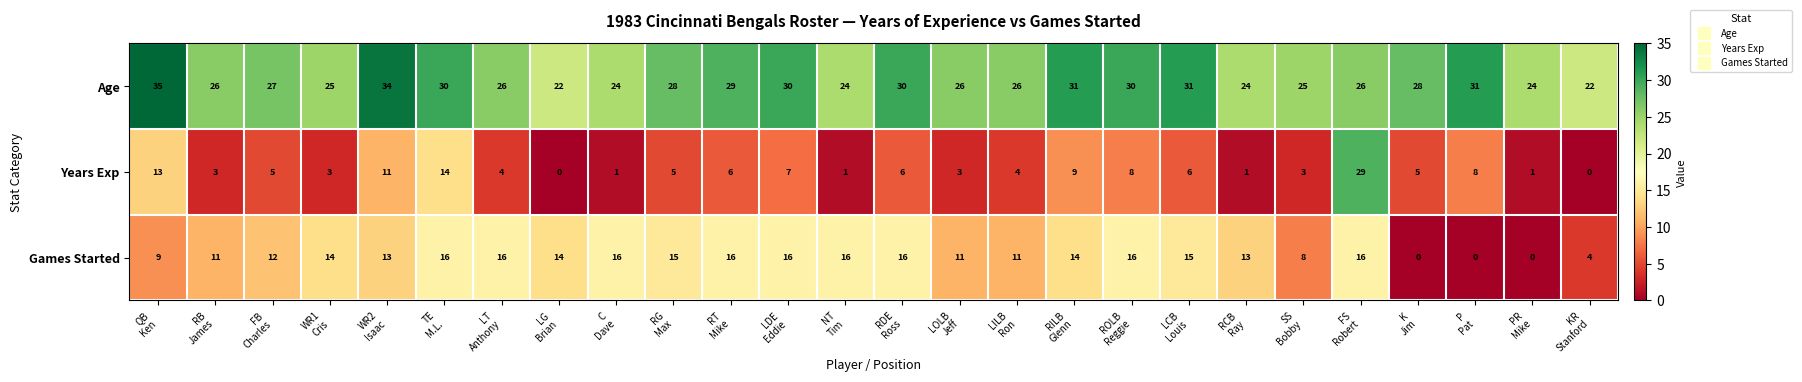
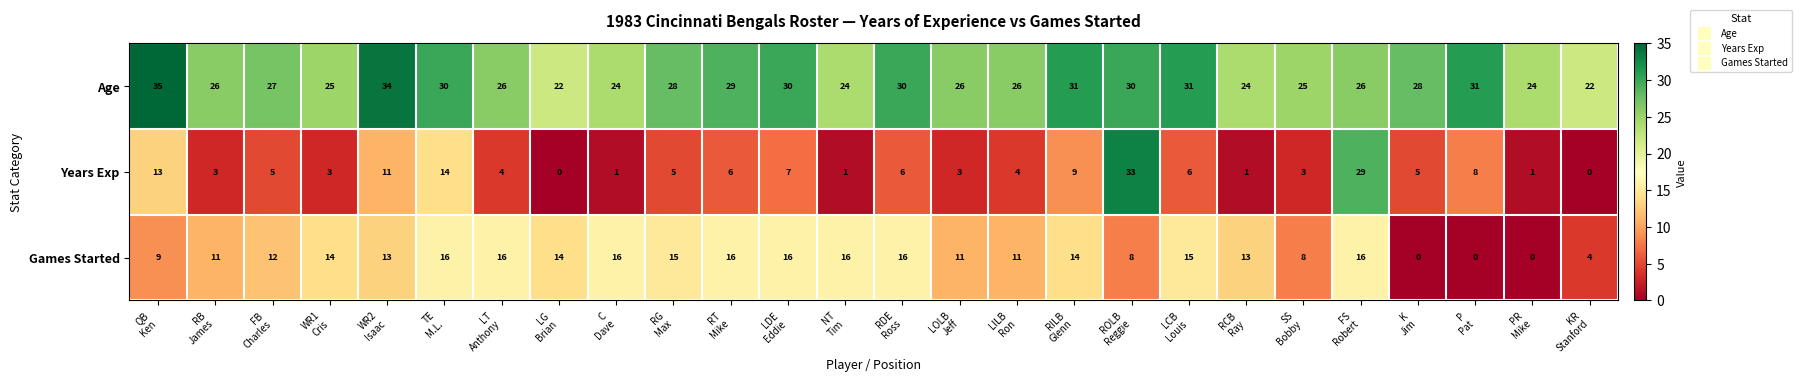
  {
    "Age": {
      "QB Ken": 35,
      "RB James": 26,
      "FB Charles": 27,
      "WR1 Cris": 25,
      "WR2 Isaac": 34,
      "TE M.L.": 30,
      "LT Anthony": 26,
      "LG Brian": 22,
      "C Dave": 24,
      "RG Max": 28,
      "RT Mike": 29,
      "LDE Eddie": 30,
      "NT Tim": 24,
      "RDE Ross": 30,
      "LOLB Jeff": 26,
      "LILB Ron": 26,
      "RILB Glenn": 31,
      "ROLB Reggie": 30,
      "LCB Louis": 31,
      "RCB Ray": 24,
      "SS Bobby": 25,
      "FS Robert": 26,
      "K Jim": 28,
      "P Pat": 31,
      "PR Mike": 24,
      "KR Stanford": 22
    },
    "Years Exp": {
      "QB Ken": 13,
      "RB James": 3,
      "FB Charles": 5,
      "WR1 Cris": 3,
      "WR2 Isaac": 11,
      "TE M.L.": 14,
      "LT Anthony": 4,
      "LG Brian": 0,
      "C Dave": 1,
      "RG Max": 5,
      "RT Mike": 6,
      "LDE Eddie": 7,
      "NT Tim": 1,
      "RDE Ross": 6,
      "LOLB Jeff": 3,
      "LILB Ron": 4,
      "RILB Glenn": 9,
-     "ROLB Reggie": 8,
+     "ROLB Reggie": 33,
      "LCB Louis": 6,
      "RCB Ray": 1,
      "SS Bobby": 3,
      "FS Robert": 29,
      "K Jim": 5,
      "P Pat": 8,
      "PR Mike": 1,
      "KR Stanford": 0
    },
    "Games Started": {
      "QB Ken": 9,
      "RB James": 11,
      "FB Charles": 12,
      "WR1 Cris": 14,
      "WR2 Isaac": 13,
      "TE M.L.": 16,
      "LT Anthony": 16,
      "LG Brian": 14,
      "C Dave": 16,
      "RG Max": 15,
      "RT Mike": 16,
      "LDE Eddie": 16,
      "NT Tim": 16,
      "RDE Ross": 16,
      "LOLB Jeff": 11,
      "LILB Ron": 11,
      "RILB Glenn": 14,
-     "ROLB Reggie": 16,
+     "ROLB Reggie": 8,
      "LCB Louis": 15,
      "RCB Ray": 13,
      "SS Bobby": 8,
      "FS Robert": 16,
      "K Jim": 0,
      "P Pat": 0,
      "PR Mike": 0,
      "KR Stanford": 4
    }
  }
